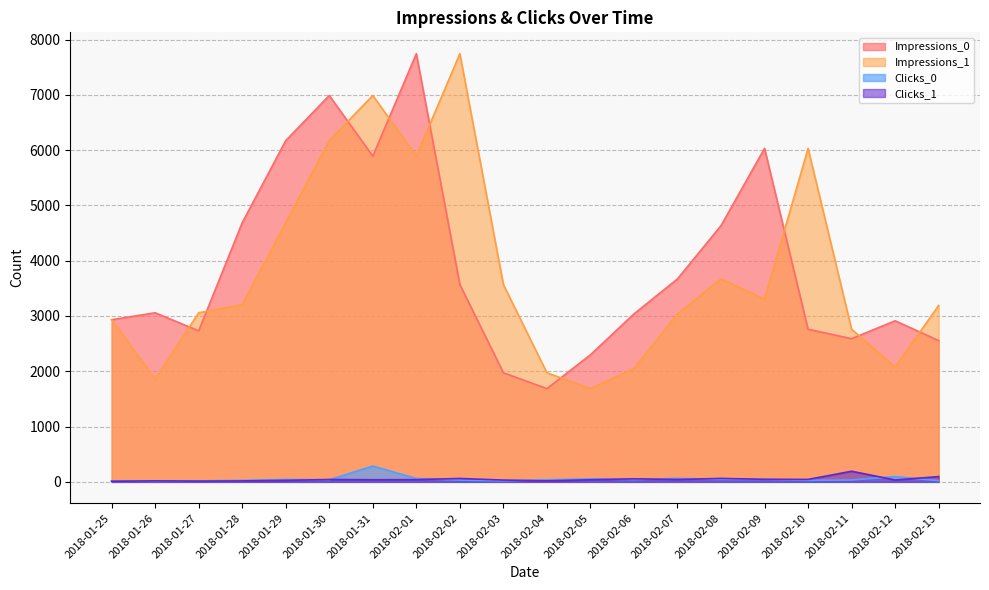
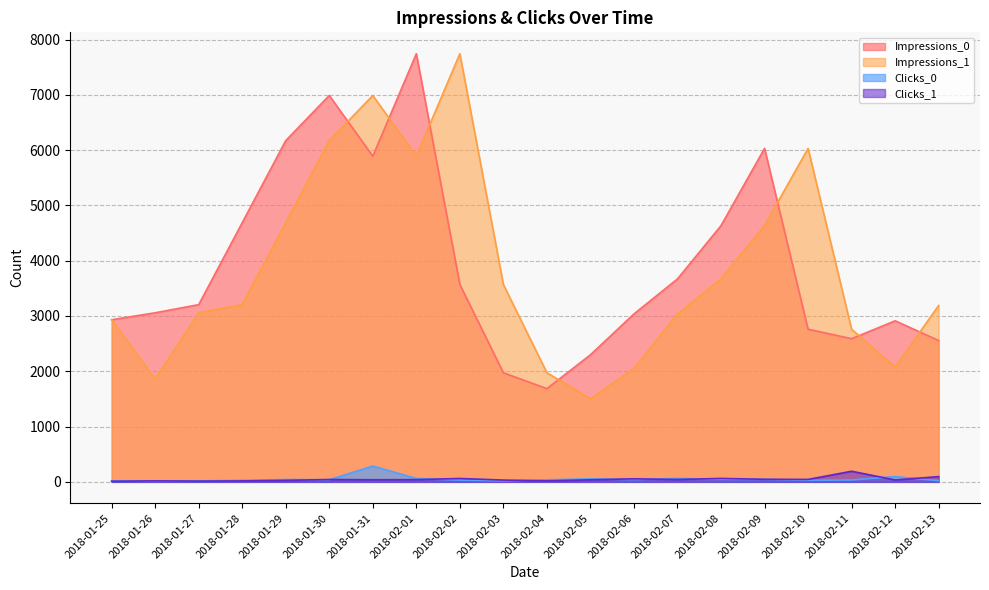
  {
    "Impressions_0": {
      "2018-01-26": 3100,
-     "2018-01-27": 2700,
+     "2018-01-27": 3200,
      "2018-01-28": 4700,
      "2018-01-29": 6200,
      "2018-01-30": 7000,
      "2018-01-31": 5900,
      "2018-02-01": 7700,
      "2018-02-02": 3600,
      "2018-02-03": 2000,
      "2018-02-04": 1700,
      "2018-02-05": 2300,
      "2018-02-06": 3000,
      "2018-02-07": 3700,
      "2018-02-08": 4600,
      "2018-02-09": 6000,
      "2018-02-10": 2800,
      "2018-02-11": 2600,
      "2018-02-12": 2900,
      "2018-02-13": 2600
    },
    "Impressions_1": {
      "2018-01-26": 1900,
      "2018-01-27": 3100,
      "2018-01-28": 3200,
      "2018-01-29": 4700,
      "2018-01-30": 6200,
      "2018-01-31": 7000,
      "2018-02-01": 5900,
      "2018-02-02": 7700,
      "2018-02-03": 3600,
      "2018-02-04": 2000,
-     "2018-02-05": 1700,
+     "2018-02-05": 1500,
      "2018-02-06": 2000,
      "2018-02-07": 3000,
      "2018-02-08": 3700,
-     "2018-02-09": 3300,
+     "2018-02-09": 4600,
      "2018-02-10": 6000,
      "2018-02-11": 2800,
      "2018-02-12": 2100,
      "2018-02-13": 3200
    },
    "Clicks_0": {
      "2018-01-31": 300,
      "2018-02-11": 0,
      "2018-02-12": 100,
      "2018-02-13": 0
    },
    "Clicks_1": {
      "2018-01-31": 0,
      "2018-02-11": 200,
      "2018-02-12": 0,
      "2018-02-13": 100
    }
  }
